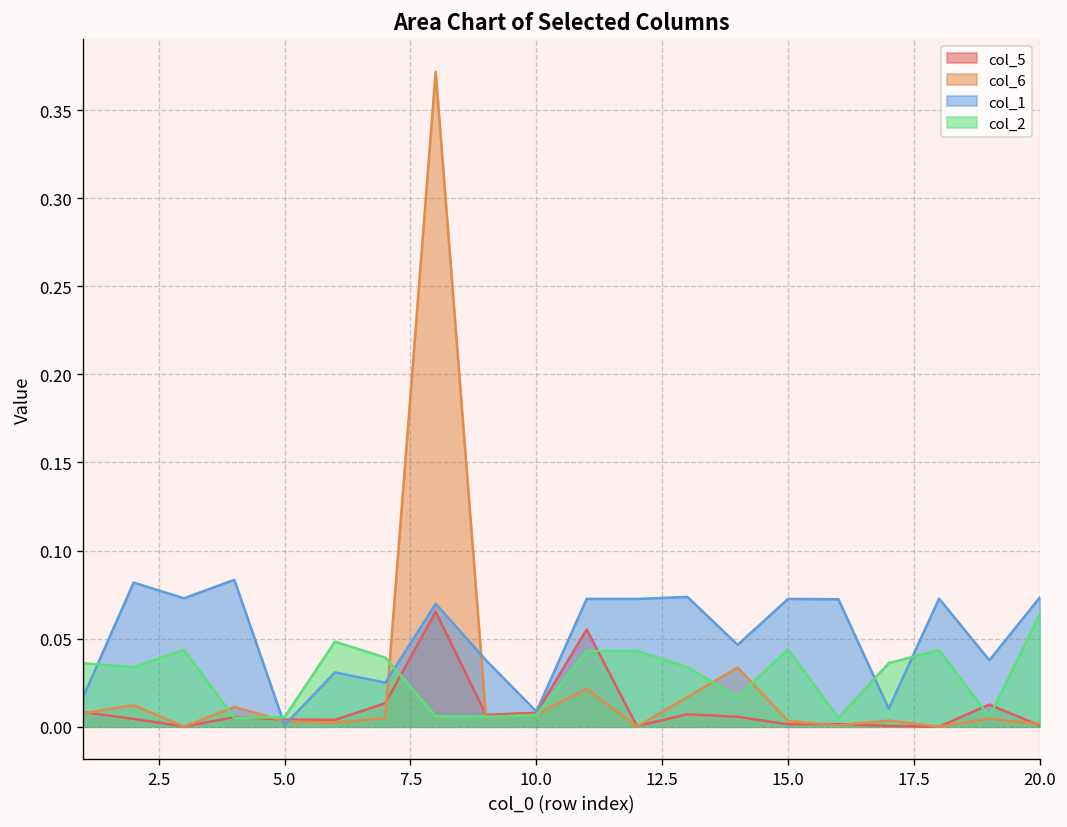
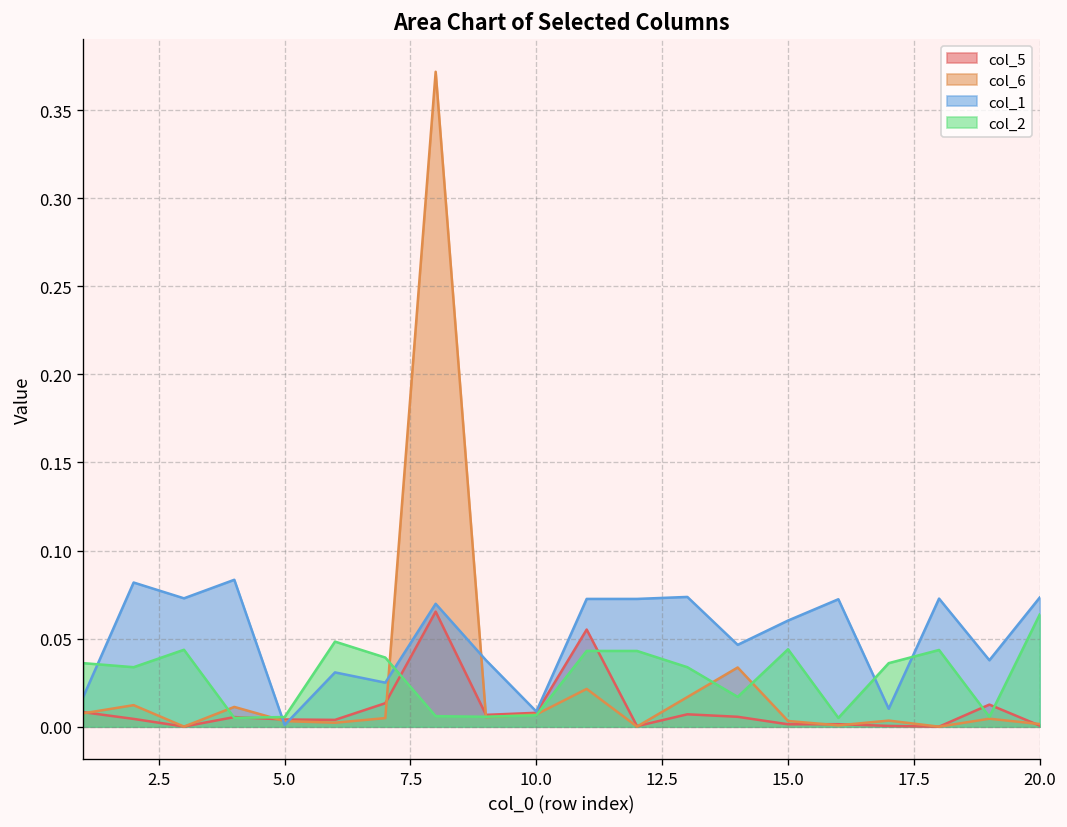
  {
    "col_1": {
      "5.0": 0.001,
-     "15.0": 0.073,
+     "15.0": 0.060,
      "20.0": 0.073
    },
    "col_2": {
      "15.0": 0.044,
      "20.0": 0.064
    }
  }
